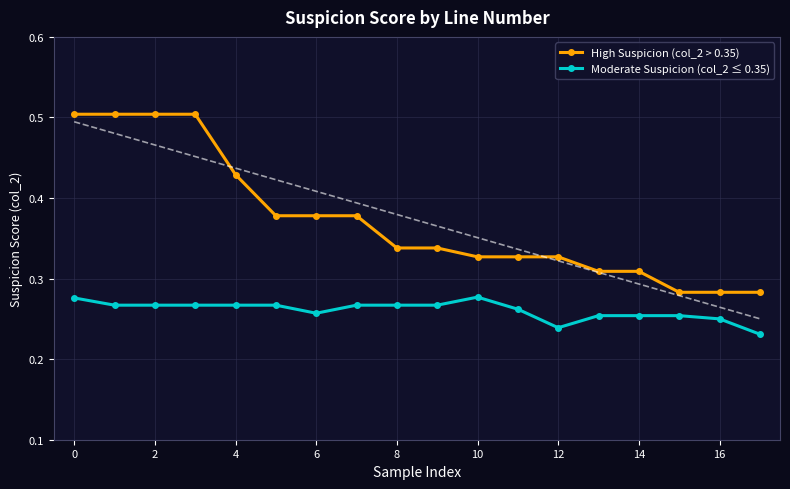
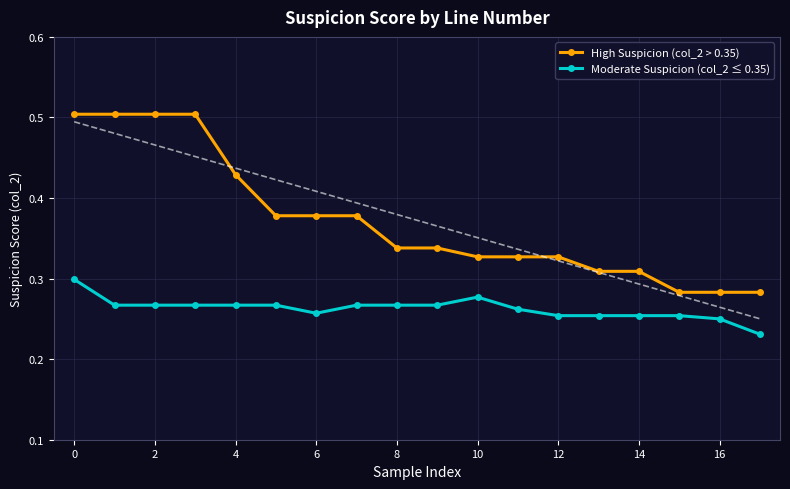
  {
    "High Suspicion (col_2 > 0.35)": {
      "0": 0.50,
      "2": 0.50,
      "4": 0.43,
      "6": 0.38,
      "8": 0.34,
      "10": 0.33,
      "12": 0.33,
      "14": 0.31,
      "16": 0.28
    },
    "Moderate Suspicion (col_2 ≤ 0.35)": {
-     "0": 0.28,
+     "0": 0.30,
      "2": 0.27,
      "4": 0.27,
      "6": 0.26,
      "8": 0.27,
      "10": 0.28,
-     "12": 0.24,
+     "12": 0.25,
      "14": 0.25,
      "16": 0.25
    }
  }
